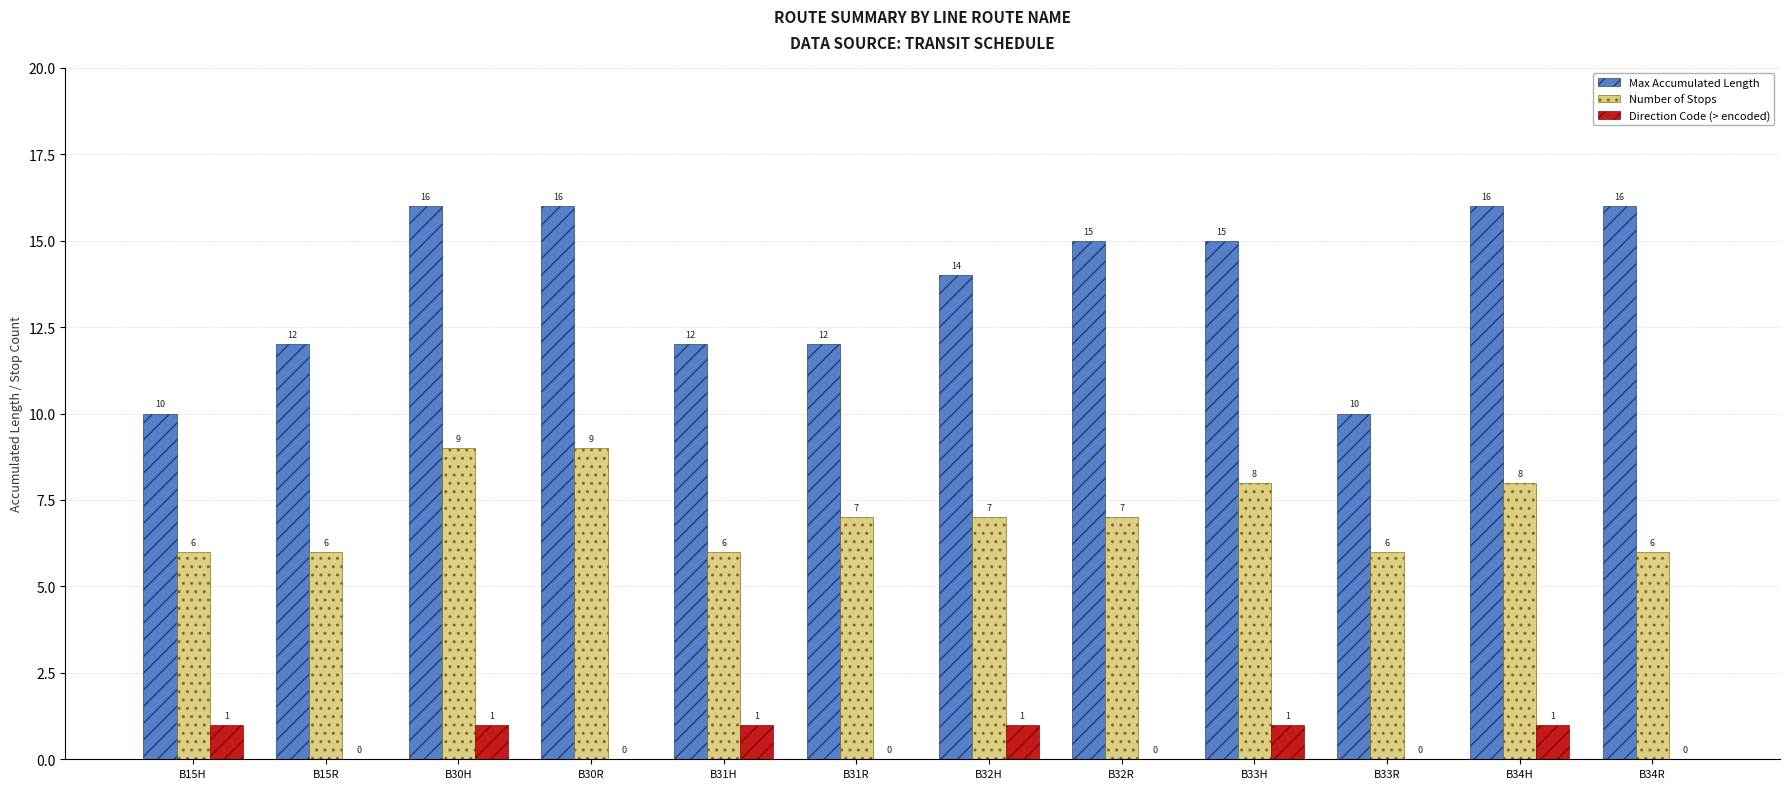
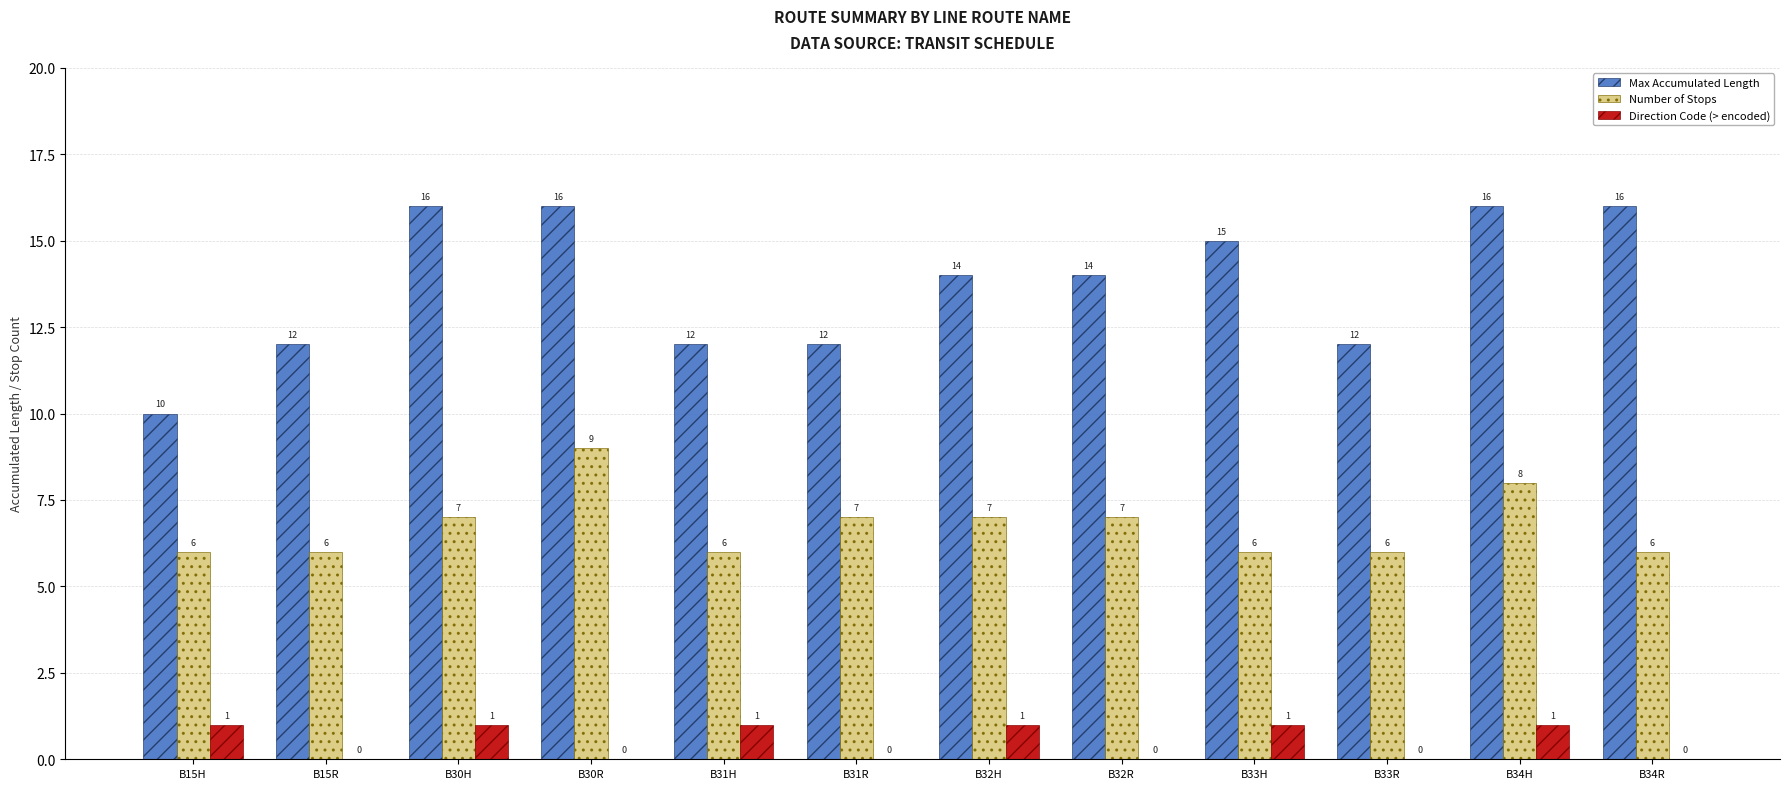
  {
    "Max Accumulated Length": {
      "B15H": 10,
      "B15R": 12,
      "B30H": 16,
      "B30R": 16,
      "B31H": 12,
      "B31R": 12,
      "B32H": 14,
-     "B32R": 15,
+     "B32R": 14,
      "B33H": 15,
-     "B33R": 10,
+     "B33R": 12,
      "B34H": 16,
      "B34R": 16
    },
    "Number of Stops": {
      "B15H": 6,
      "B15R": 6,
-     "B30H": 9,
+     "B30H": 7,
      "B30R": 9,
      "B31H": 6,
      "B31R": 7,
      "B32H": 7,
      "B32R": 7,
-     "B33H": 8,
+     "B33H": 6,
      "B33R": 6,
      "B34H": 8,
      "B34R": 6
    },
    "Direction Code (> encoded)": {
      "B15H": 1,
      "B15R": 0,
      "B30H": 1,
      "B30R": 0,
      "B31H": 1,
      "B31R": 0,
      "B32H": 1,
      "B32R": 0,
      "B33H": 1,
      "B33R": 0,
      "B34H": 1,
      "B34R": 0
    }
  }
